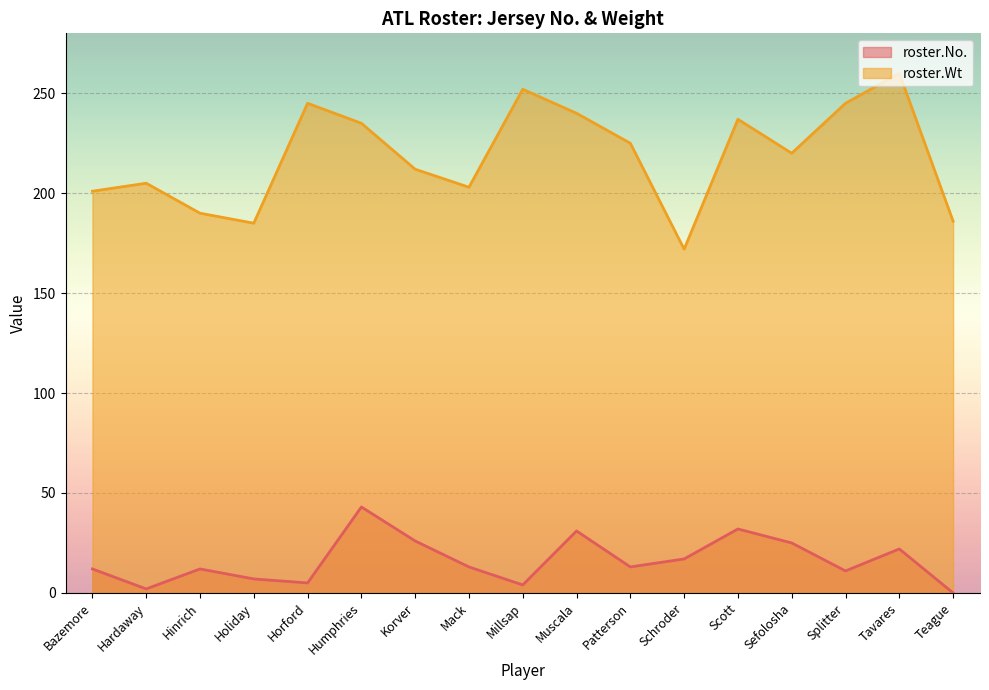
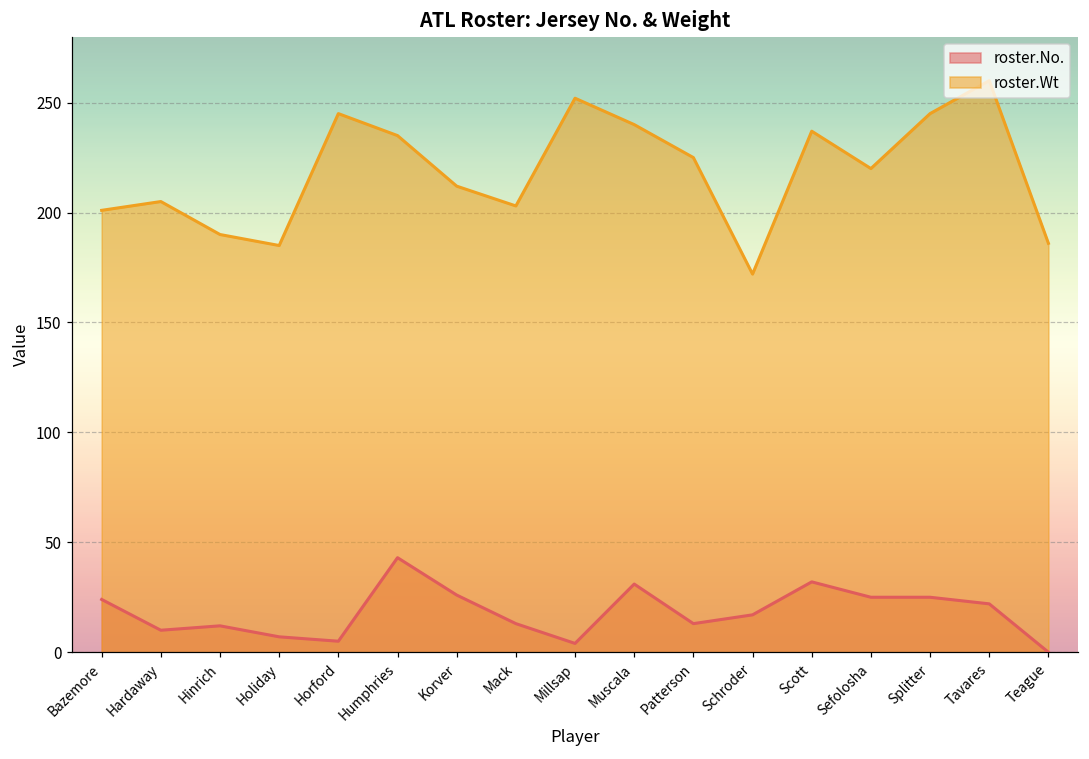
  {
    "roster.No.": {
-     "Bazemore": 12,
-     "Hardaway": 2,
+     "Bazemore": 24,
+     "Hardaway": 10,
      "Hinrich": 12,
      "Holiday": 7,
      "Horford": 5,
      "Humphries": 43,
      "Korver": 26,
      "Mack": 13,
      "Millsap": 4,
      "Muscala": 31,
      "Patterson": 13,
      "Schroder": 17,
      "Scott": 32,
      "Sefolosha": 25,
-     "Splitter": 11,
+     "Splitter": 25,
      "Tavares": 22,
      "Teague": 0
    },
    "roster.Wt": {
      "Bazemore": 201,
      "Hardaway": 205,
      "Hinrich": 190,
      "Holiday": 185,
      "Horford": 245,
      "Humphries": 235,
      "Korver": 212,
      "Mack": 203,
      "Millsap": 252,
      "Muscala": 240,
      "Patterson": 225,
      "Schroder": 172,
      "Scott": 237,
      "Sefolosha": 220,
      "Splitter": 245,
      "Teague": 186
    }
  }
